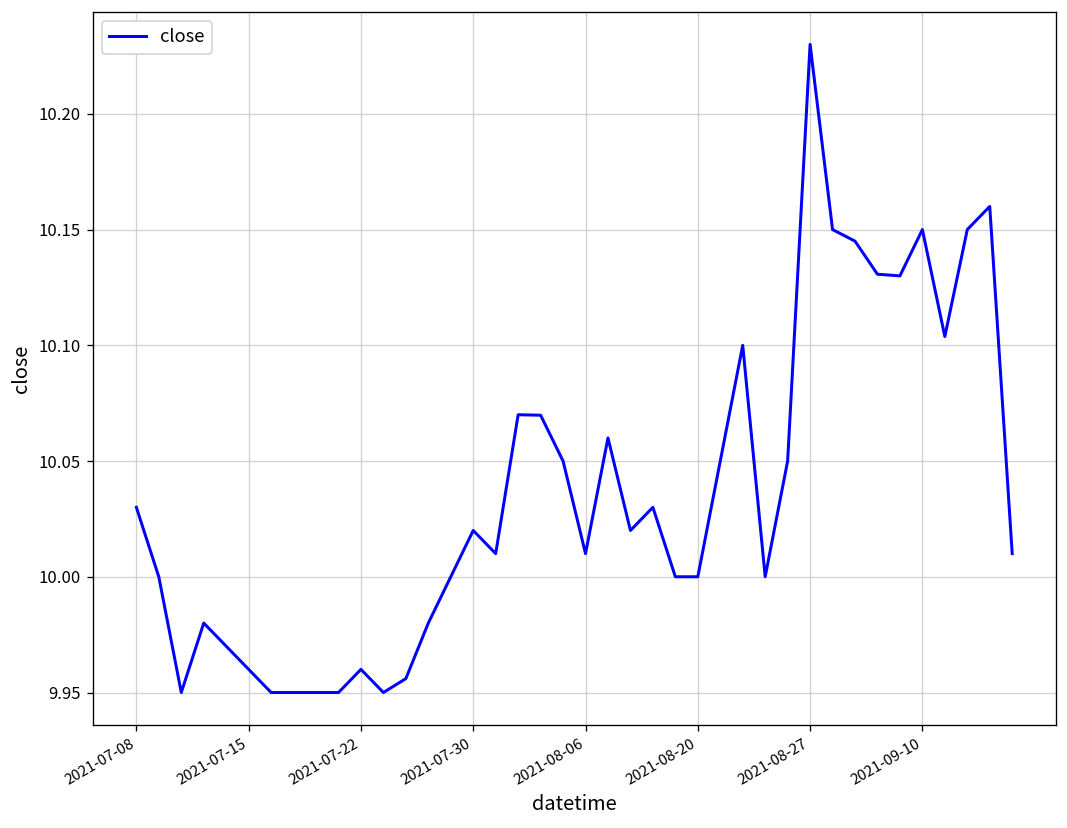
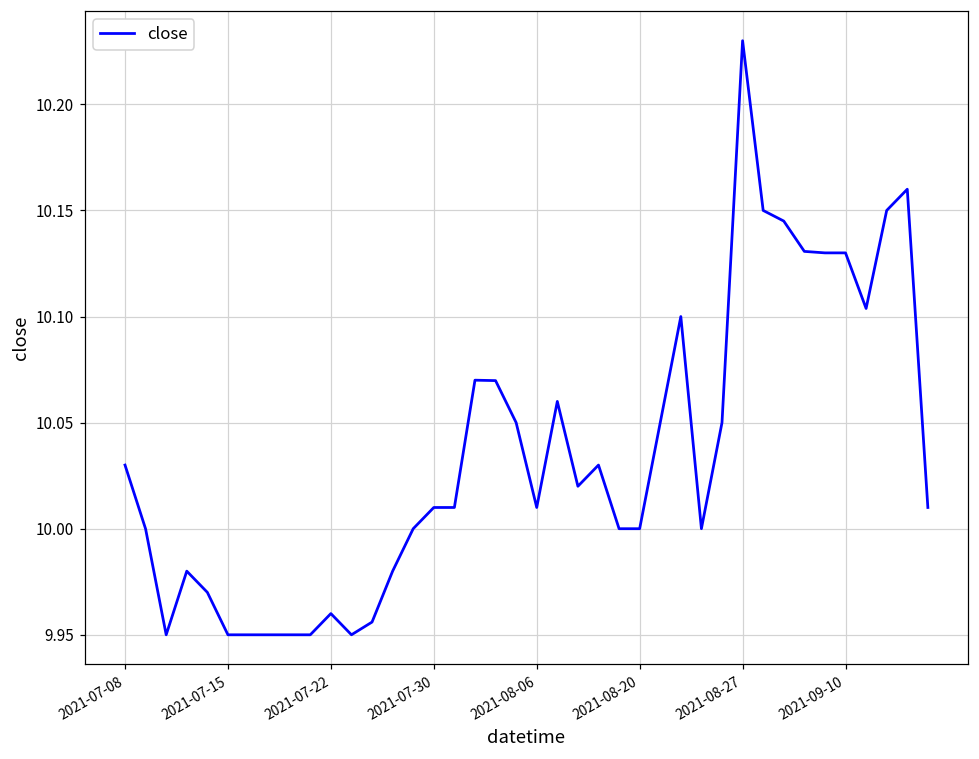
  {
    "2021-07-08": 10.03,
-   "2021-07-15": 9.96,
+   "2021-07-15": 9.95,
    "2021-07-22": 9.96,
-   "2021-07-30": 10.02,
+   "2021-07-30": 10.01,
    "2021-08-06": 10.01,
    "2021-08-20": 10.00,
    "2021-08-27": 10.23,
-   "2021-09-10": 10.15
+   "2021-09-10": 10.13
  }
